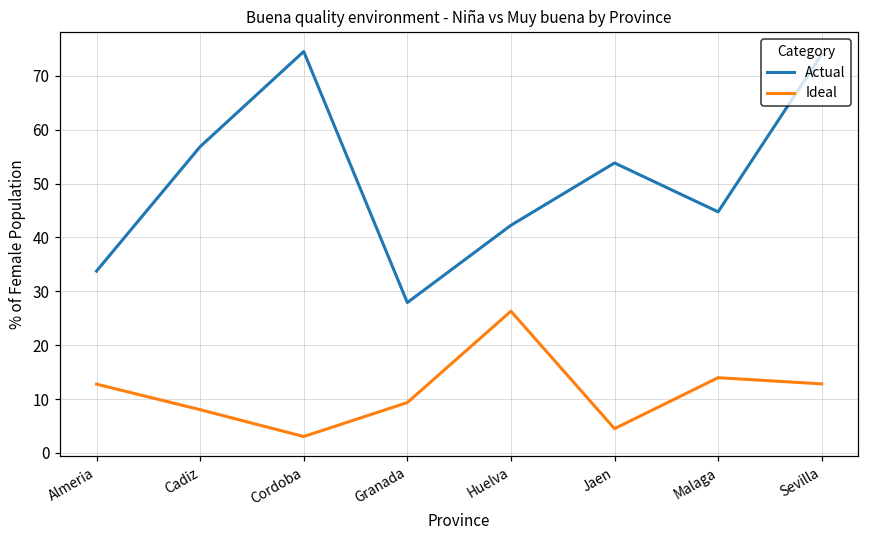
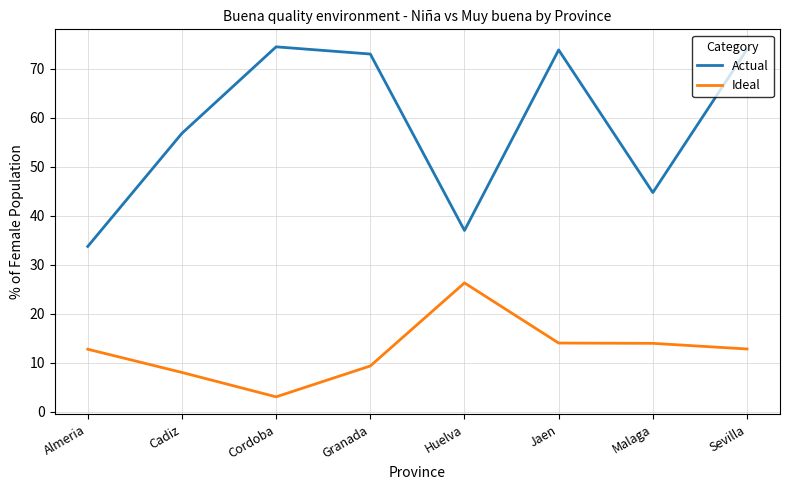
  {
    "Actual": {
      "Almeria": 34,
      "Cadiz": 57,
      "Cordoba": 75,
-     "Granada": 28,
-     "Huelva": 42,
-     "Jaen": 54,
+     "Granada": 73,
+     "Huelva": 37,
+     "Jaen": 74,
      "Malaga": 45
    },
    "Ideal": {
      "Almeria": 13,
      "Cadiz": 8,
      "Cordoba": 3,
      "Granada": 9,
      "Huelva": 26,
-     "Jaen": 5,
+     "Jaen": 14,
      "Malaga": 14,
      "Sevilla": 13
    }
  }
